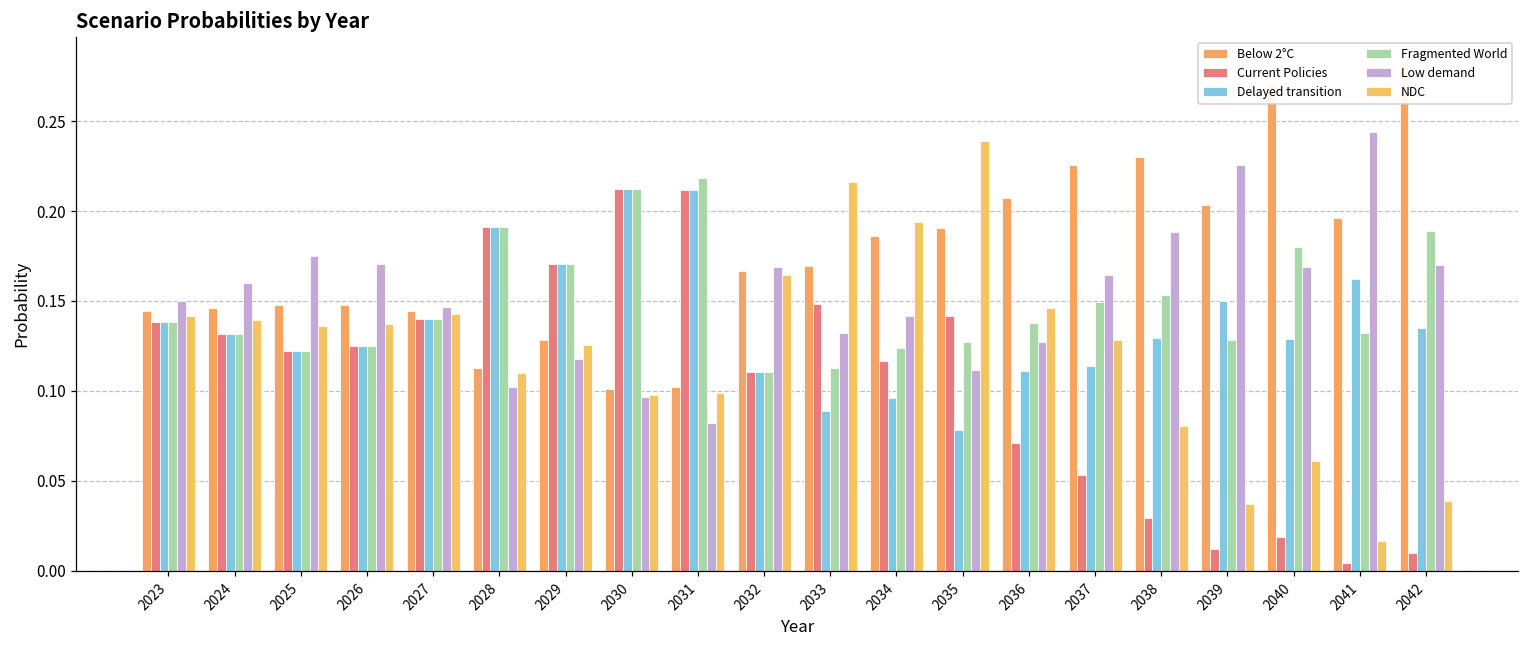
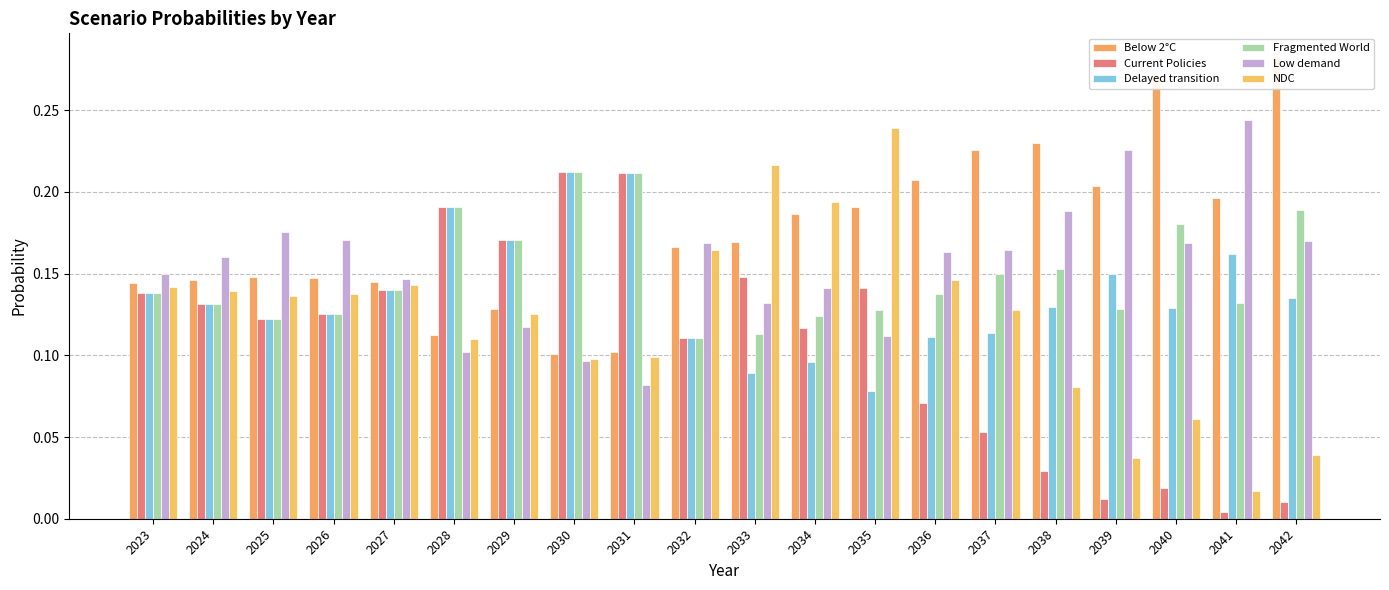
  {
    "Delayed transition": {
      "2023": 0.138,
      "2024": 0.132,
      "2025": 0.122,
      "2026": 0.125,
      "2027": 0.140,
      "2028": 0.191,
      "2029": 0.170,
      "2030": 0.212,
      "2031": 0.212,
      "2032": 0.110,
      "2033": 0.089,
      "2034": 0.096,
      "2035": 0.078,
      "2036": 0.111,
      "2037": 0.114,
      "2038": 0.129,
      "2039": 0.150,
      "2040": 0.129,
      "2041": 0.162,
      "2042": 0.135
    },
    "Fragmented World": {
      "2023": 0.138,
      "2024": 0.132,
      "2025": 0.122,
      "2026": 0.125,
      "2027": 0.140,
      "2028": 0.191,
      "2029": 0.170,
      "2030": 0.212,
-     "2031": 0.218,
+     "2031": 0.212,
      "2032": 0.110,
      "2033": 0.113,
      "2034": 0.124,
      "2035": 0.127,
      "2036": 0.138,
      "2037": 0.150,
      "2038": 0.153,
      "2039": 0.128,
      "2040": 0.180,
      "2041": 0.132,
      "2042": 0.189
    },
    "Low demand": {
      "2023": 0.150,
      "2024": 0.160,
      "2025": 0.175,
      "2026": 0.170,
      "2027": 0.147,
      "2028": 0.102,
      "2029": 0.117,
      "2030": 0.096,
      "2031": 0.082,
      "2032": 0.169,
      "2033": 0.132,
      "2034": 0.141,
      "2035": 0.112,
-     "2036": 0.127,
+     "2036": 0.163,
      "2037": 0.165,
      "2038": 0.189,
      "2039": 0.226,
      "2040": 0.169,
      "2041": 0.244,
      "2042": 0.170
    }
  }
